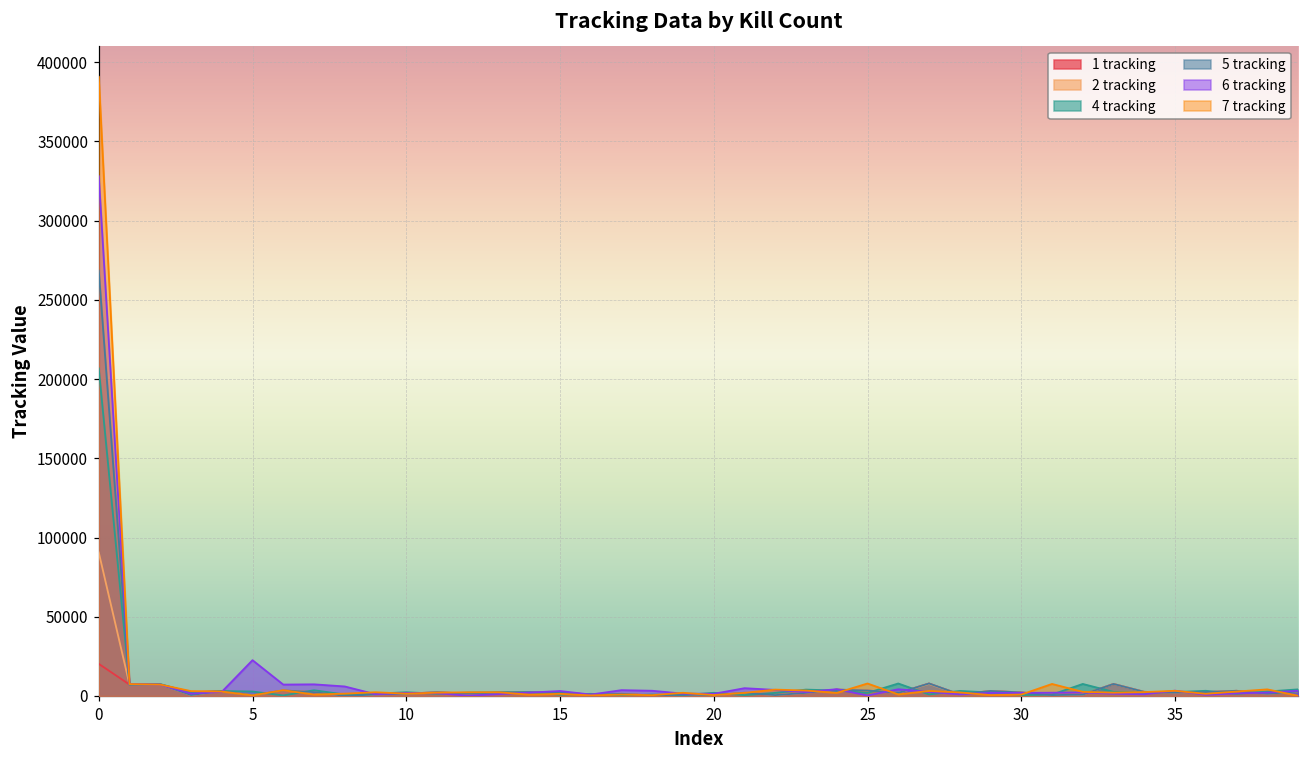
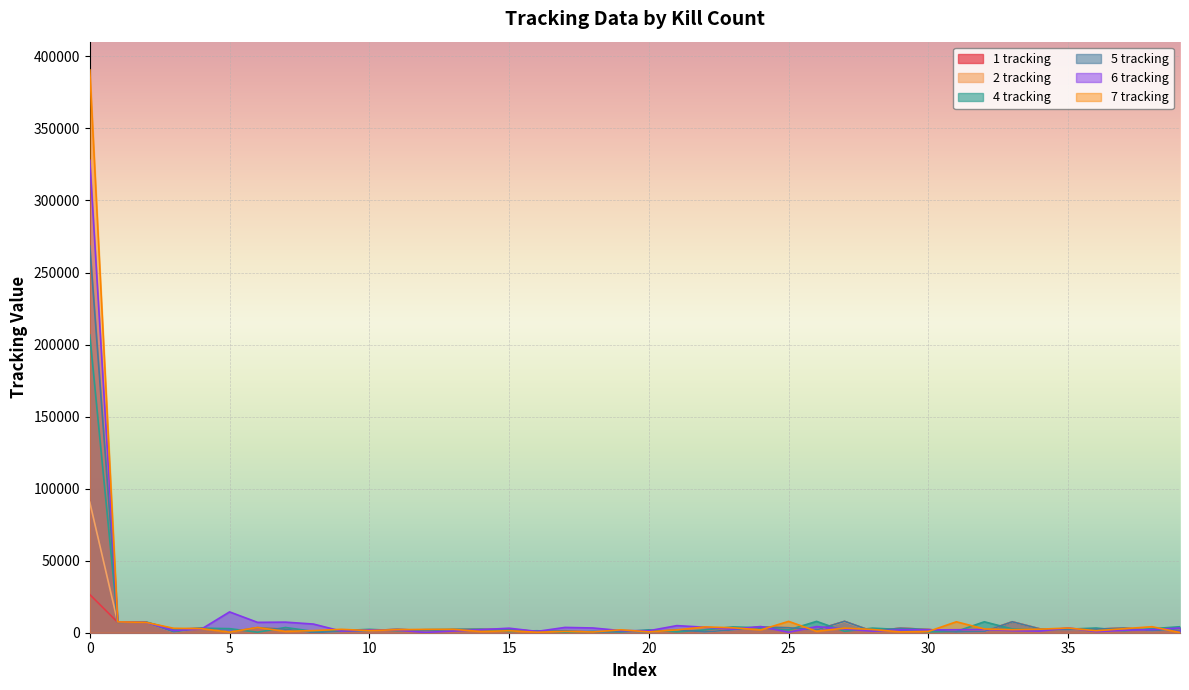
  {
    "1 tracking": {
-     "0": 20000
+     "0": 26000
    },
    "6 tracking": {
      "0": 328000,
-     "5": 23000
+     "5": 14000
    }
  }
